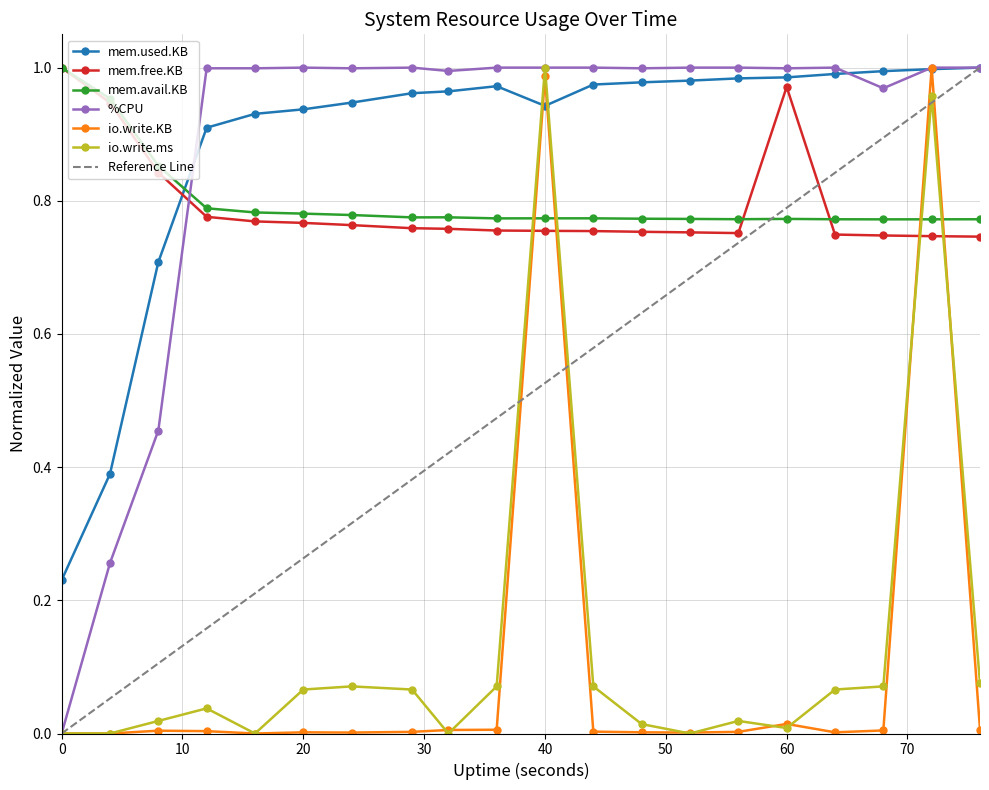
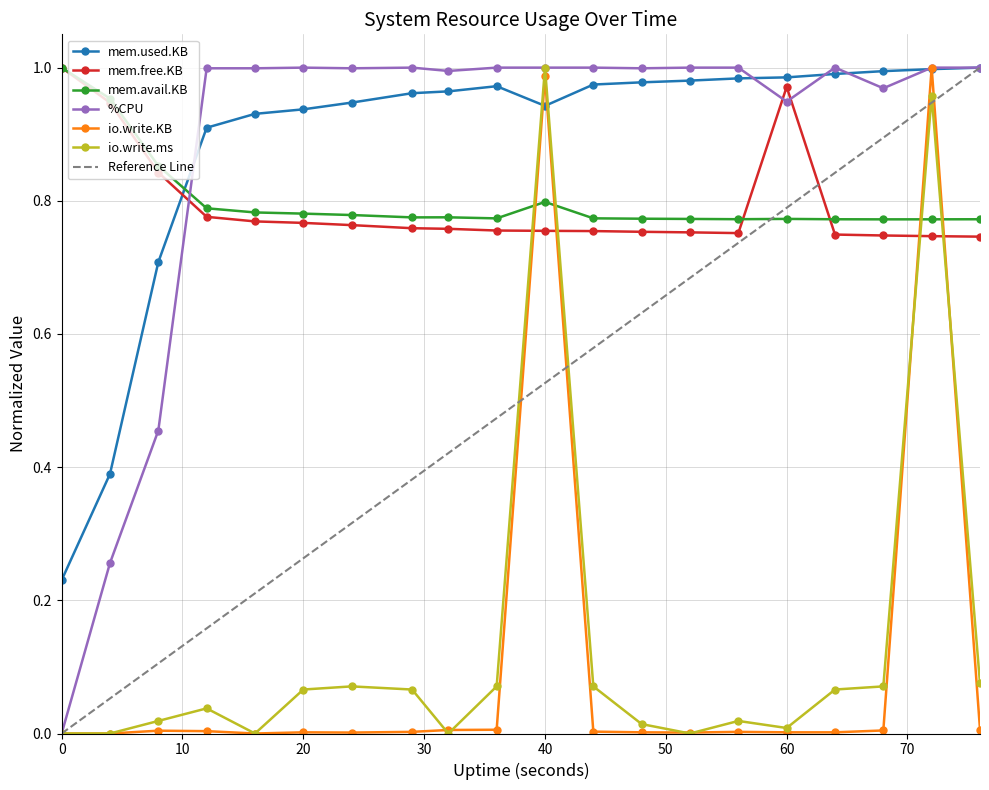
  {
    "mem.used.KB": {
      "0": 0.23,
      "20": 0.94,
      "40": 0.94,
      "60": 0.99
    },
    "mem.free.KB": {
      "20": 0.77,
      "40": 0.75,
      "60": 0.97
    },
    "mem.avail.KB": {
      "20": 0.78,
-     "40": 0.77,
+     "40": 0.80,
      "60": 0.77
    },
    "%CPU": {
      "20": 1.00,
-     "60": 1.00
+     "60": 0.95
    },
    "io.write.KB": {
      "20": 0.00,
      "40": 0.99,
-     "60": 0.01
+     "60": 0.00
    },
    "io.write.ms": {
      "20": 0.07,
      "60": 0.01
    }
  }
